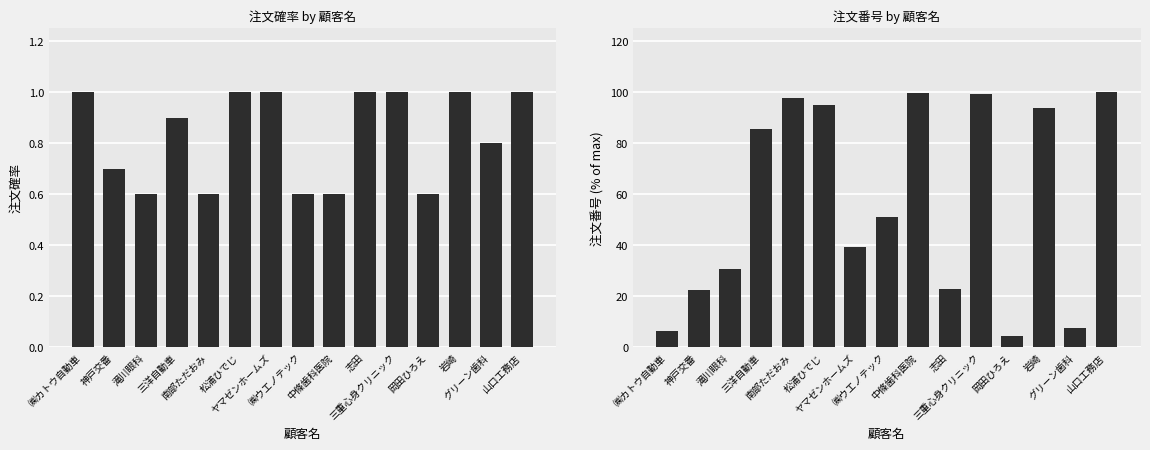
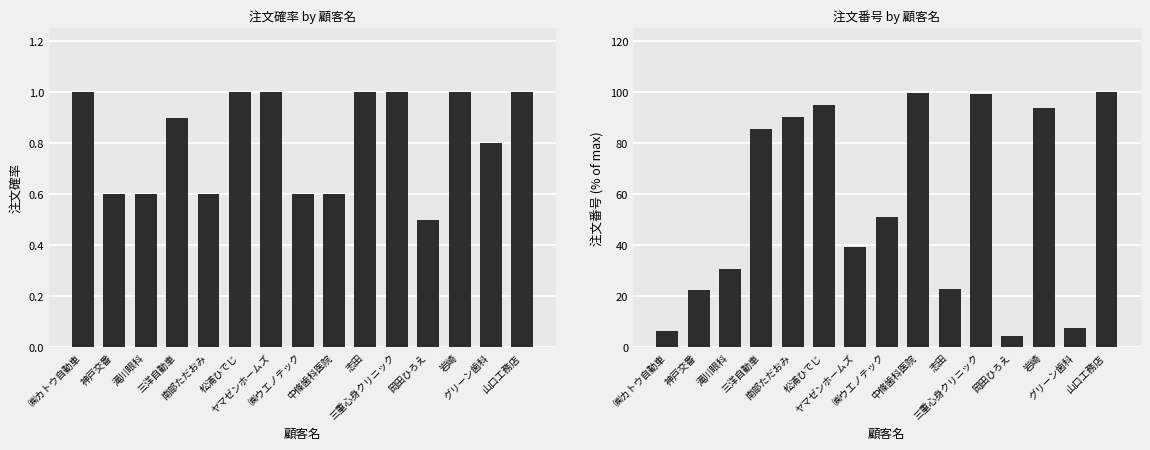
  {
    "注文確率 by 顧客名": {
      "㈱カトウ自動車": 1.0,
-     "神戸交番": 0.7,
+     "神戸交番": 0.6,
      "滝川眼科": 0.6,
      "三洋自動車": 0.9,
      "南部ただおみ": 0.6,
      "松浦ひでじ": 1.0,
      "ヤマゼンホームズ": 1.0,
      "㈱ウエノテック": 0.6,
      "中條歯科医院": 0.6,
      "志田": 1.0,
      "三重心身クリニック": 1.0,
-     "岡田ひろえ": 0.6,
+     "岡田ひろえ": 0.5,
      "岩崎": 1.0,
      "グリーン歯科": 0.8,
      "山口工務店": 1.0
    },
    "注文番号 by 顧客名": {
      "㈱カトウ自動車": 6,
      "神戸交番": 23,
      "滝川眼科": 31,
      "三洋自動車": 85,
-     "南部ただおみ": 98,
+     "南部ただおみ": 90,
      "松浦ひでじ": 95,
      "ヤマゼンホームズ": 39,
      "㈱ウエノテック": 51,
      "中條歯科医院": 100,
      "志田": 23,
      "三重心身クリニック": 99,
      "岡田ひろえ": 4,
      "岩崎": 94,
      "グリーン歯科": 8,
      "山口工務店": 100
    }
  }
